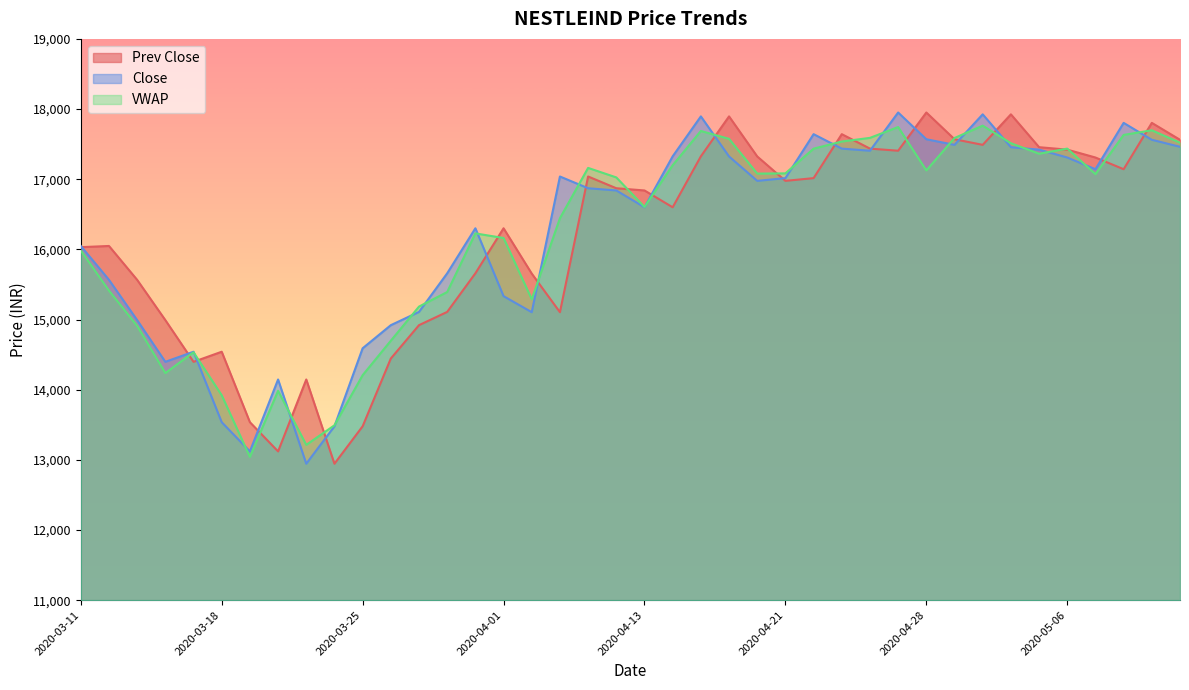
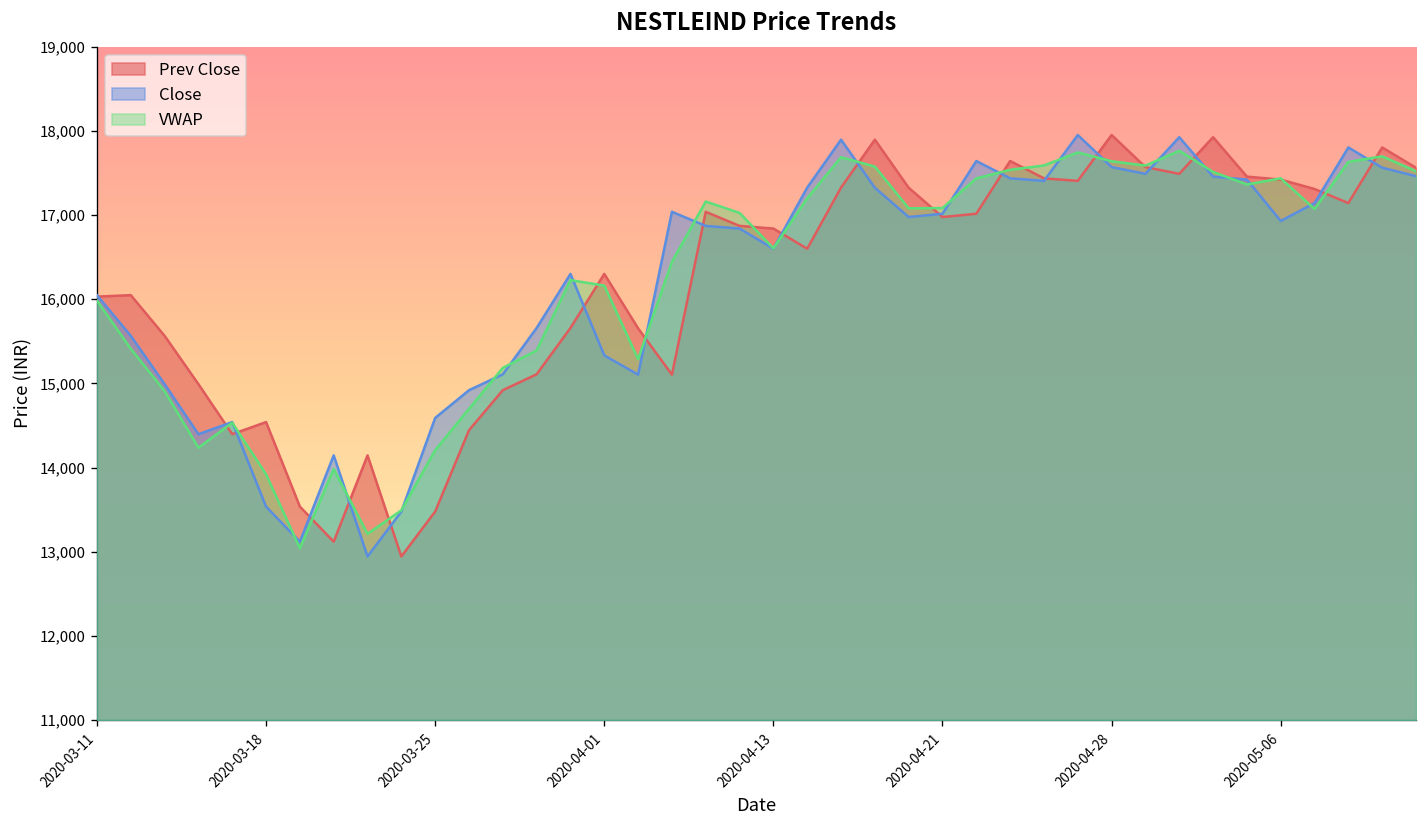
  {
    "Prev Close": {
      "2020-03-18": "14,500",
      "2020-03-25": "13,500",
      "2020-04-01": "16,300",
      "2020-04-13": "16,800",
      "2020-04-21": "17,000",
      "2020-04-28": "18,000"
    },
    "Close": {
      "2020-03-18": "13,500",
      "2020-03-25": "14,600",
      "2020-04-01": "15,300",
      "2020-04-21": "17,000",
      "2020-04-28": "17,600",
-     "2020-05-06": "17,300"
+     "2020-05-06": "16,900"
    },
    "VWAP": {
      "2020-03-11": "16,000",
      "2020-03-18": "13,900",
      "2020-03-25": "14,200",
      "2020-04-01": "16,200",
      "2020-04-21": "17,100",
-     "2020-04-28": "17,100"
+     "2020-04-28": "17,600"
    }
  }
